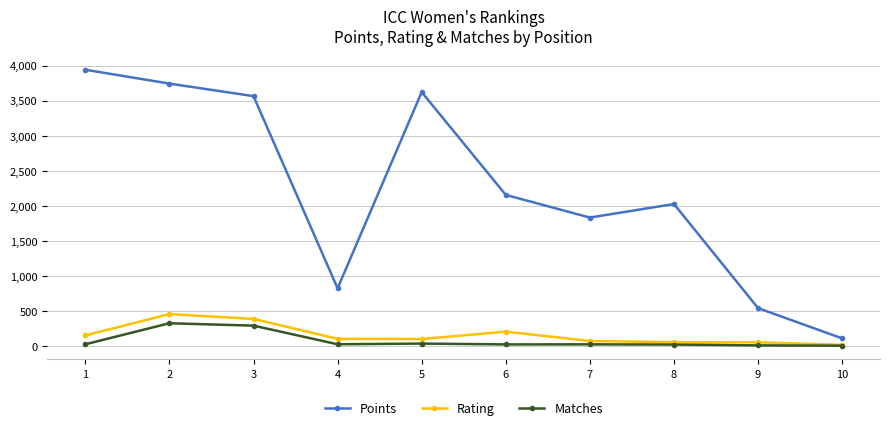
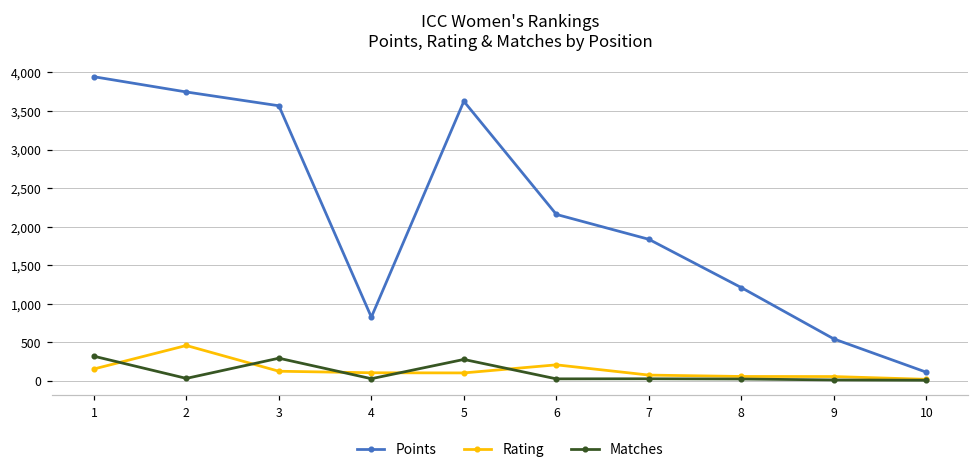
  {
    "Points": {
      "1": "3,900",
      "2": "3,700",
      "3": "3,600",
      "4": "800",
      "5": "3,600",
      "6": "2,200",
      "7": "1,800",
-     "8": "2,000",
+     "8": "1,200",
      "9": "500",
      "10": "100"
    },
    "Rating": {
      "1": "200",
      "2": "500",
-     "3": "400",
+     "3": "100",
      "4": "100",
      "5": "100",
      "6": "200",
      "7": "100",
      "9": "100"
    },
    "Matches": {
-     "1": "0",
-     "2": "300",
+     "1": "300",
+     "2": "0",
      "3": "300",
      "4": "0",
-     "5": "0",
+     "5": "300",
      "6": "0",
      "7": "0",
      "9": "0"
    }
  }
